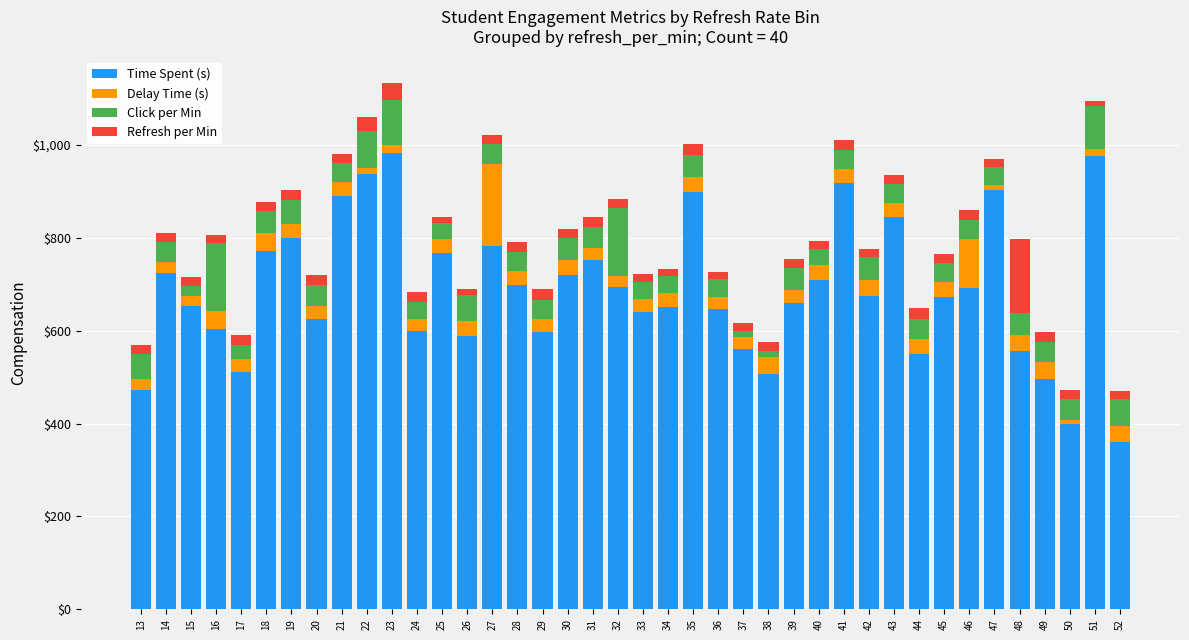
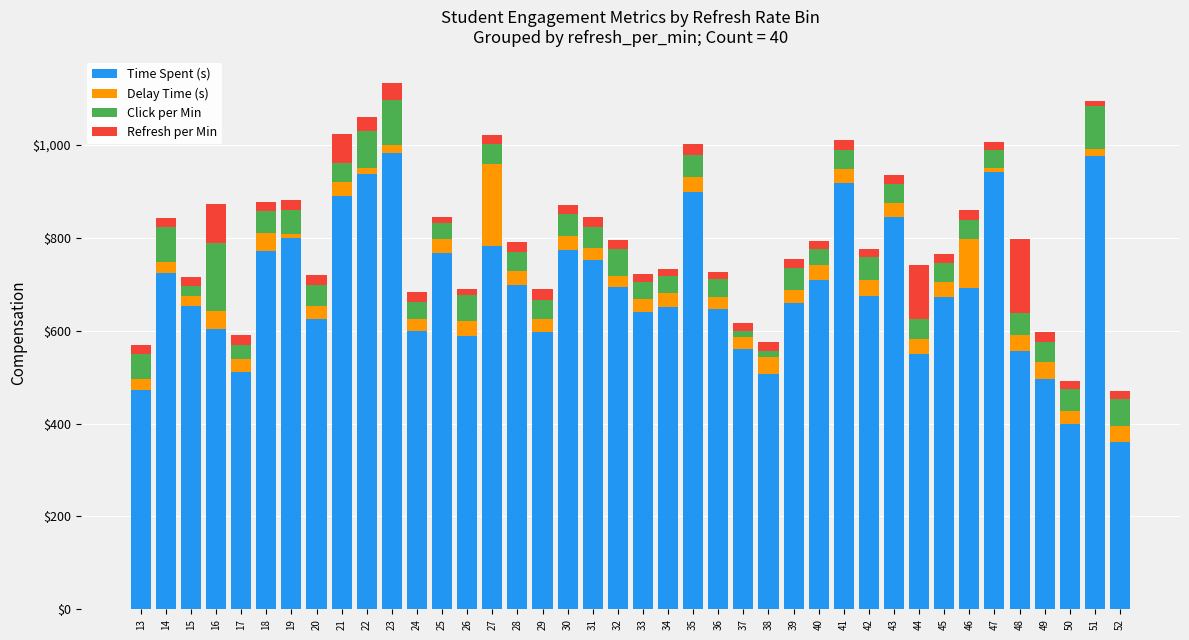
  {
    "Time Spent (s)": {
      "13": "$470",
      "14": "$720",
      "15": "$650",
      "16": "$600",
      "17": "$510",
      "18": "$770",
      "19": "$800",
      "20": "$620",
      "21": "$890",
      "22": "$940",
      "23": "$980",
      "24": "$600",
      "25": "$770",
      "26": "$590",
      "27": "$780",
      "28": "$700",
      "29": "$600",
-     "30": "$720",
+     "30": "$770",
      "31": "$750",
      "32": "$690",
      "33": "$640",
      "34": "$650",
      "35": "$900",
      "36": "$650",
      "37": "$560",
      "38": "$510",
      "39": "$660",
      "40": "$710",
      "41": "$920",
      "42": "$680",
      "43": "$840",
      "44": "$550",
      "45": "$670",
      "46": "$690",
-     "47": "$900",
+     "47": "$940",
      "48": "$560",
      "49": "$500",
      "50": "$400",
      "51": "$980",
      "52": "$360"
    },
    "Delay Time (s)": {
      "13": "$30",
      "14": "$30",
      "15": "$20",
      "16": "$40",
      "17": "$30",
      "18": "$40",
-     "19": "$30",
+     "19": "$10",
      "20": "$30",
      "21": "$30",
      "22": "$10",
      "23": "$20",
      "24": "$20",
      "25": "$30",
      "26": "$30",
      "27": "$180",
      "28": "$30",
      "29": "$30",
      "30": "$30",
      "31": "$30",
      "32": "$20",
      "33": "$30",
      "34": "$30",
      "35": "$30",
      "36": "$30",
      "37": "$30",
      "38": "$40",
      "39": "$30",
      "40": "$30",
      "41": "$30",
      "42": "$30",
      "43": "$30",
      "44": "$30",
      "45": "$30",
      "46": "$100",
      "47": "$10",
      "48": "$30",
      "49": "$40",
-     "50": "$10",
+     "50": "$30",
      "51": "$10",
      "52": "$30"
    },
    "Click per Min": {
      "13": "$50",
-     "14": "$40",
+     "14": "$80",
      "15": "$20",
      "16": "$150",
      "17": "$30",
      "18": "$50",
      "19": "$50",
      "20": "$50",
      "21": "$40",
      "22": "$80",
      "23": "$100",
      "24": "$40",
      "25": "$30",
      "26": "$60",
      "27": "$40",
      "28": "$40",
      "29": "$40",
      "30": "$50",
      "31": "$40",
-     "32": "$150",
+     "32": "$60",
      "33": "$40",
      "34": "$40",
      "35": "$50",
      "36": "$40",
      "37": "$10",
      "38": "$10",
      "39": "$50",
      "40": "$40",
      "41": "$40",
      "42": "$50",
      "43": "$40",
      "44": "$40",
      "45": "$40",
      "46": "$40",
      "47": "$40",
      "48": "$50",
      "49": "$40",
      "50": "$50",
      "51": "$90",
      "52": "$60"
    },
    "Refresh per Min": {
      "13": "$20",
      "14": "$20",
      "15": "$20",
-     "16": "$20",
+     "16": "$80",
      "17": "$20",
      "18": "$20",
      "19": "$20",
      "20": "$20",
-     "21": "$20",
+     "21": "$60",
      "22": "$30",
      "23": "$40",
      "24": "$20",
      "25": "$10",
      "26": "$10",
      "27": "$20",
      "28": "$20",
      "29": "$20",
      "30": "$20",
      "31": "$20",
      "32": "$20",
      "33": "$20",
      "34": "$20",
      "35": "$20",
      "36": "$20",
      "37": "$20",
      "38": "$20",
      "39": "$20",
      "40": "$20",
      "41": "$20",
      "42": "$20",
      "43": "$20",
-     "44": "$30",
+     "44": "$120",
      "45": "$20",
      "46": "$20",
      "47": "$20",
      "48": "$160",
      "49": "$20",
      "50": "$20",
      "51": "$10",
      "52": "$20"
    }
  }
